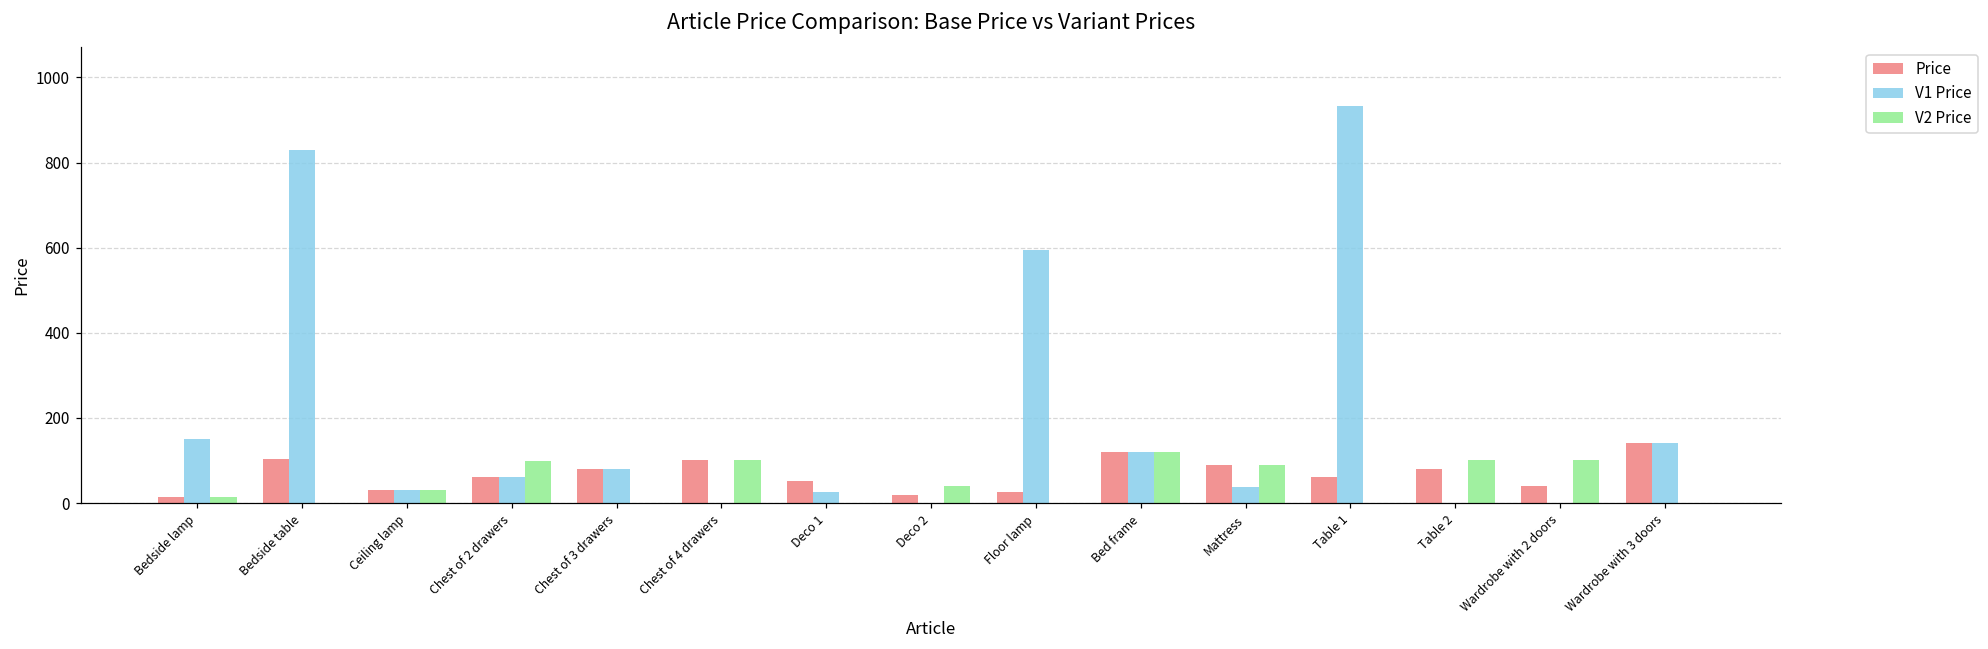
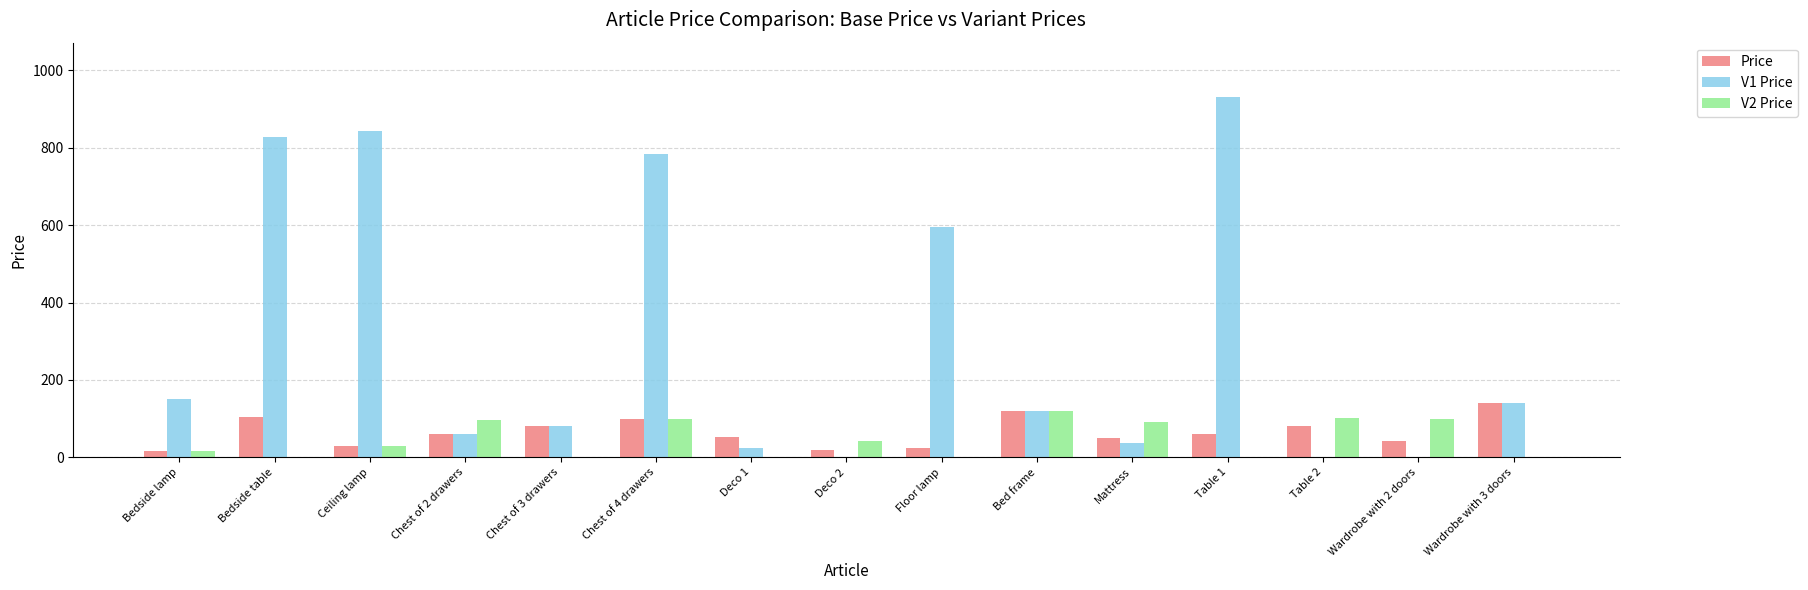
  {
    "Price": {
      "Bedside lamp": 20,
      "Bedside table": 100,
      "Ceiling lamp": 30,
      "Chest of 2 drawers": 60,
      "Chest of 3 drawers": 80,
      "Chest of 4 drawers": 100,
      "Deco 1": 50,
      "Deco 2": 20,
      "Floor lamp": 30,
      "Bed frame": 120,
-     "Mattress": 90,
+     "Mattress": 50,
      "Table 1": 60,
      "Table 2": 80,
      "Wardrobe with 2 doors": 40,
      "Wardrobe with 3 doors": 140
    },
    "V1 Price": {
      "Bedside lamp": 150,
      "Bedside table": 830,
-     "Ceiling lamp": 30,
+     "Ceiling lamp": 840,
      "Chest of 2 drawers": 60,
      "Chest of 3 drawers": 80,
-     "Chest of 4 drawers": 0,
+     "Chest of 4 drawers": 780,
      "Deco 1": 30,
      "Deco 2": 0,
      "Floor lamp": 590,
      "Bed frame": 120,
      "Mattress": 40,
      "Table 1": 930,
      "Table 2": 0,
      "Wardrobe with 2 doors": 0,
      "Wardrobe with 3 doors": 140
    },
    "V2 Price": {
      "Bedside lamp": 20,
      "Bedside table": 0,
      "Ceiling lamp": 30,
      "Chest of 2 drawers": 100,
      "Chest of 3 drawers": 0,
      "Chest of 4 drawers": 100,
      "Deco 1": 0,
      "Deco 2": 40,
      "Floor lamp": 0,
      "Bed frame": 120,
      "Mattress": 90,
      "Table 1": 0,
      "Table 2": 100,
      "Wardrobe with 2 doors": 100,
      "Wardrobe with 3 doors": 0
    }
  }
